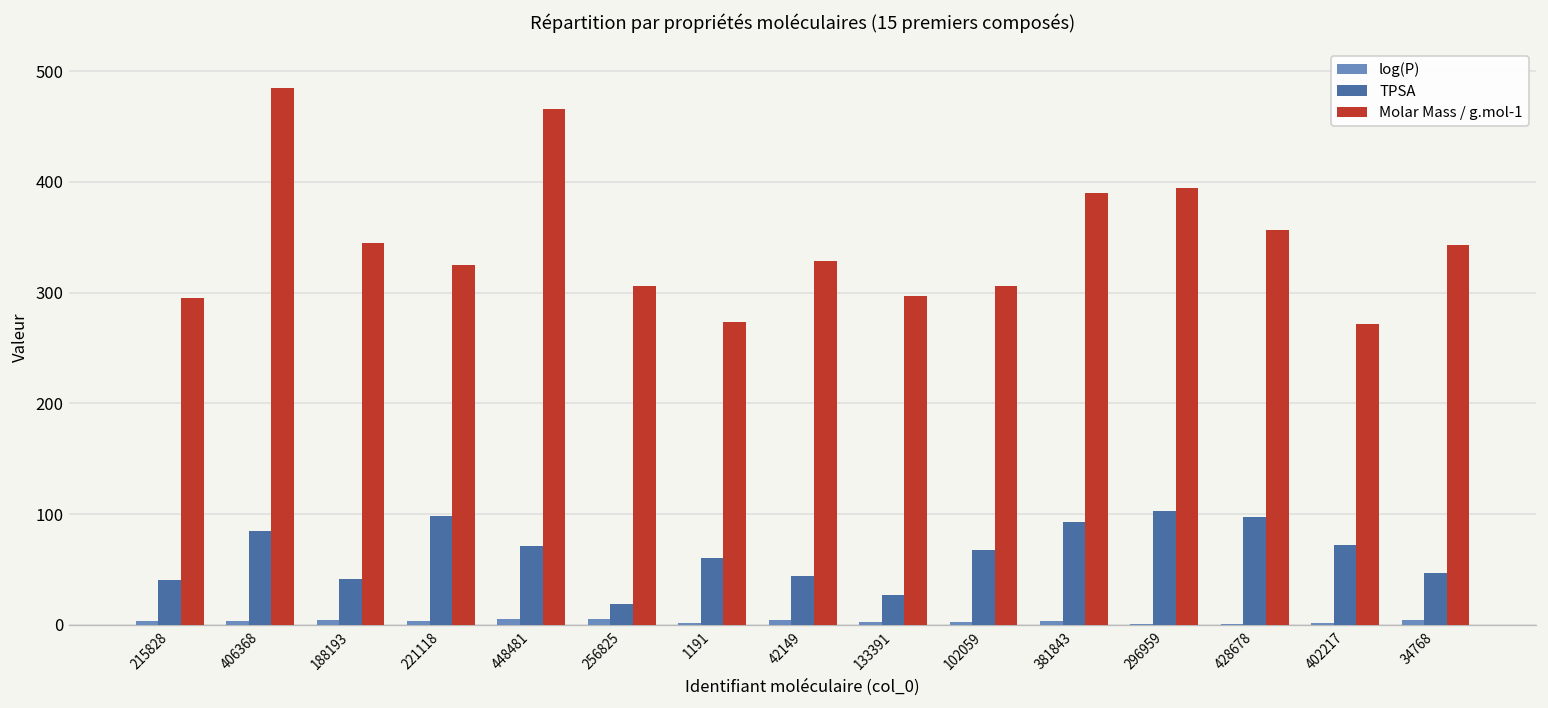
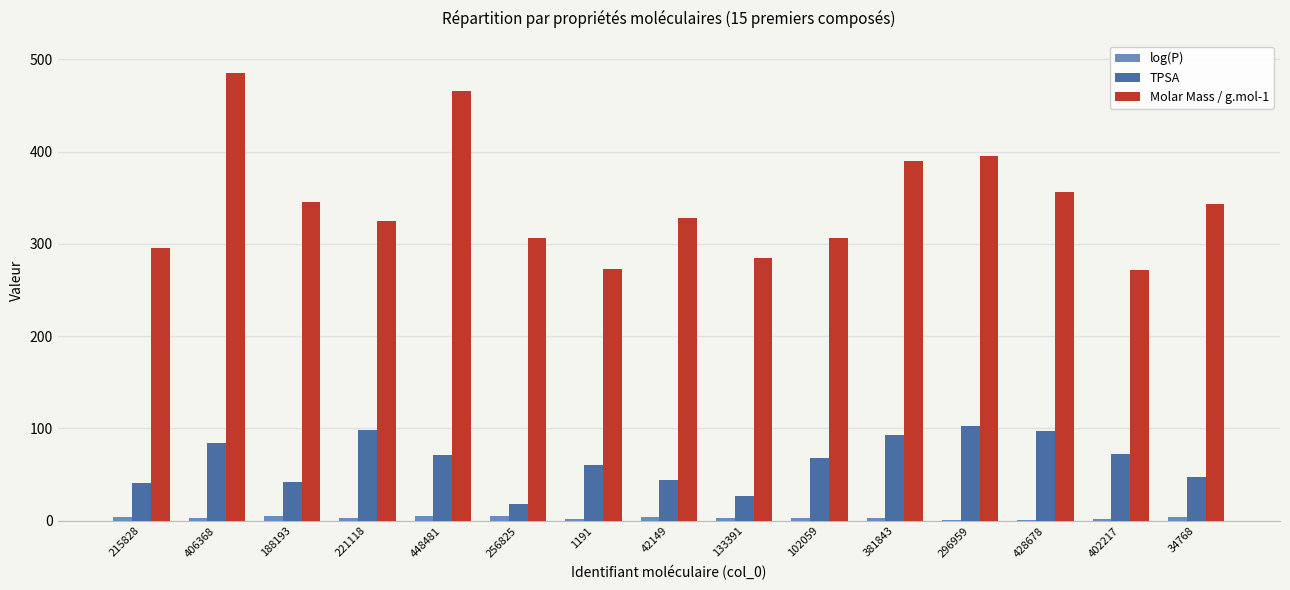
  {
    "Molar Mass / g.mol-1": {
      "215828": 300,
      "406368": 490,
      "188193": 340,
      "221118": 320,
      "448481": 470,
      "256825": 310,
      "1191": 270,
      "42149": 330,
-     "133391": 300,
+     "133391": 280,
      "102059": 310,
      "381843": 390,
      "296959": 390,
      "428678": 360,
      "402217": 270,
      "34768": 340
    }
  }
